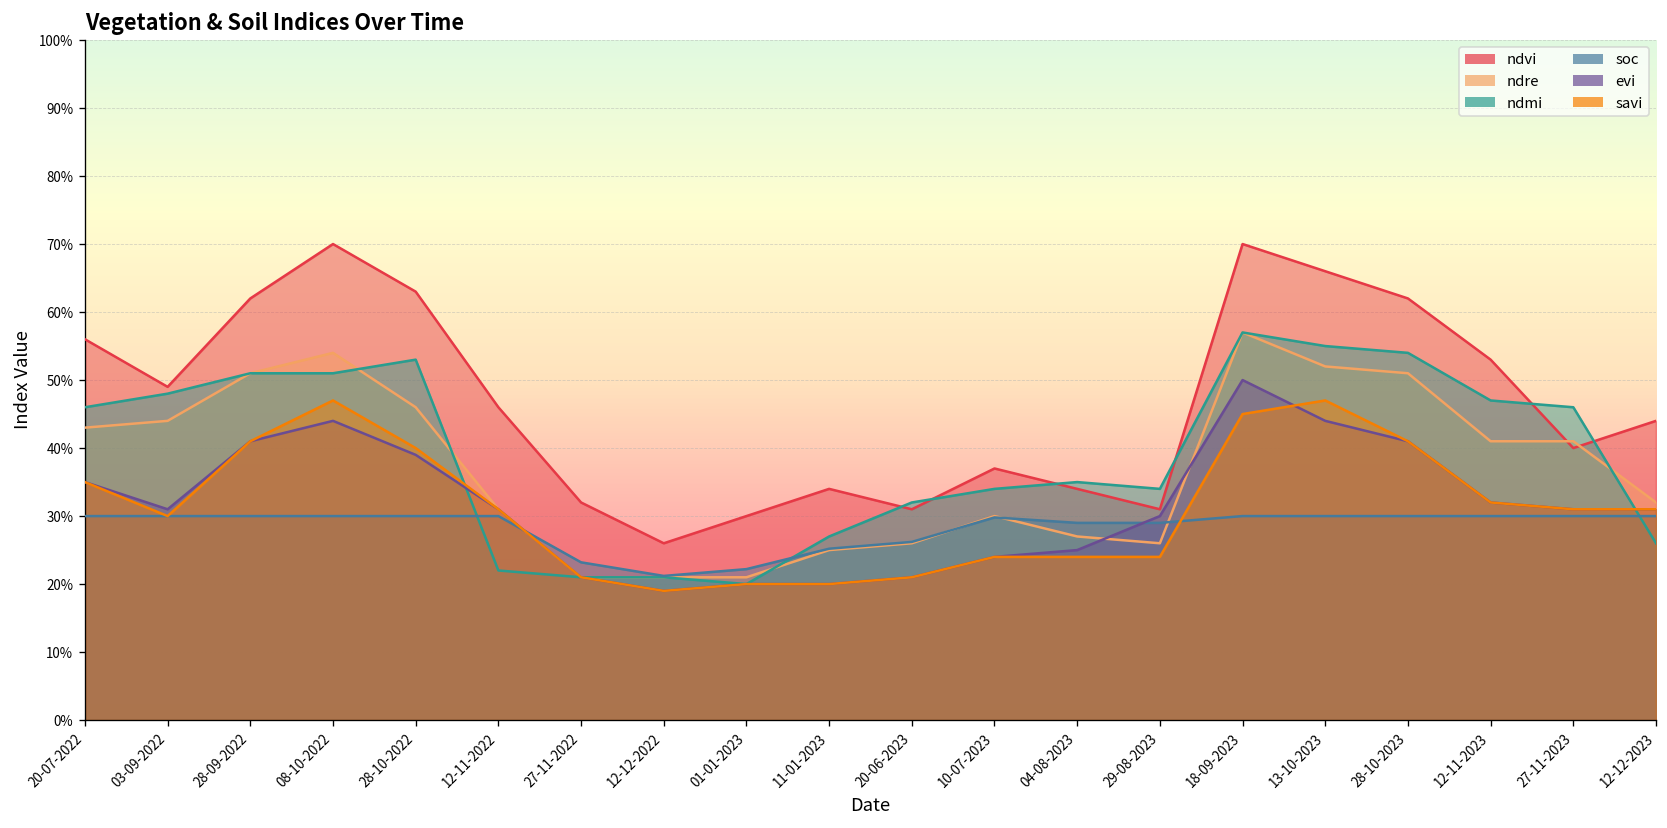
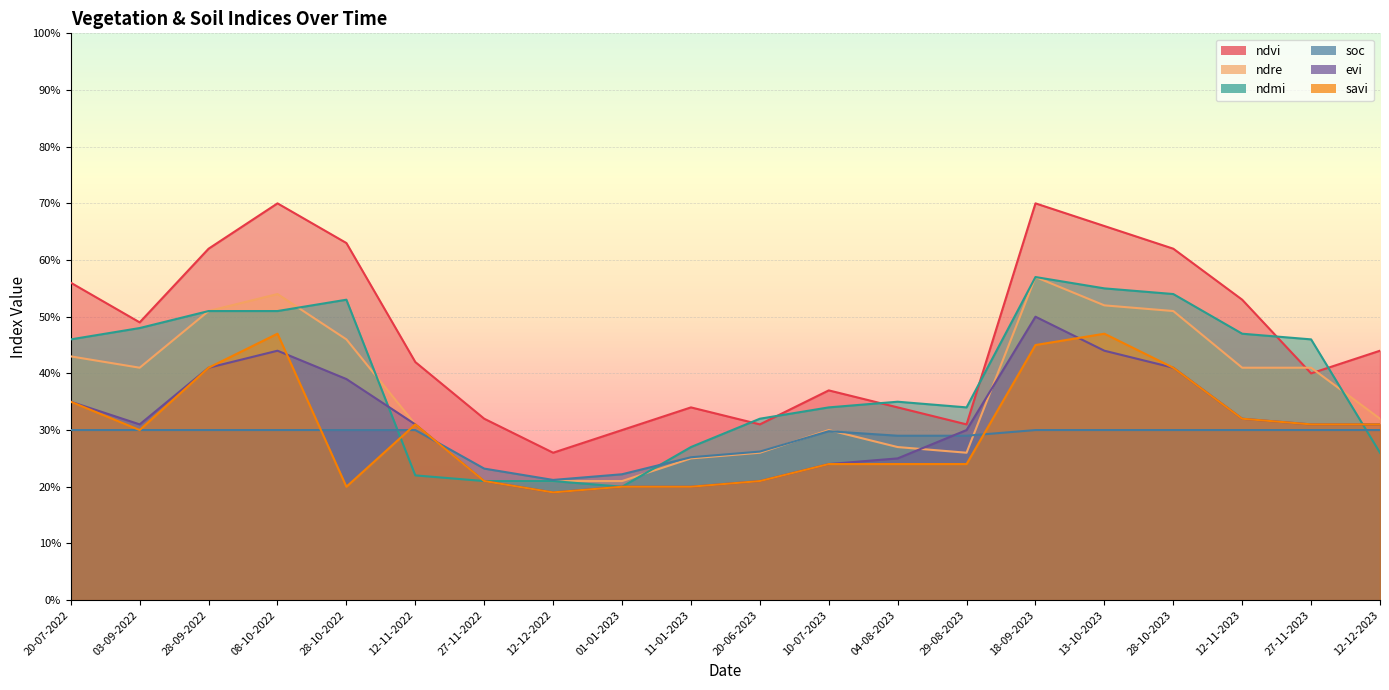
  {
    "ndvi": {
      "20-07-2022": "56%",
      "03-09-2022": "49%",
      "28-09-2022": "62%",
      "08-10-2022": "70%",
      "28-10-2022": "63%",
-     "12-11-2022": "46%",
+     "12-11-2022": "42%",
      "27-11-2022": "32%",
      "12-12-2022": "26%",
      "01-01-2023": "30%",
      "11-01-2023": "34%",
      "20-06-2023": "31%",
      "10-07-2023": "37%",
      "04-08-2023": "34%",
      "29-08-2023": "31%",
      "18-09-2023": "70%",
      "13-10-2023": "66%",
      "28-10-2023": "62%",
      "12-11-2023": "53%",
      "27-11-2023": "40%",
      "12-12-2023": "44%"
    },
    "ndre": {
      "20-07-2022": "43%",
-     "03-09-2022": "44%",
+     "03-09-2022": "41%",
      "08-10-2022": "54%",
      "28-10-2022": "46%",
      "01-01-2023": "21%",
      "04-08-2023": "27%",
      "29-08-2023": "26%",
      "13-10-2023": "52%",
      "28-10-2023": "51%",
      "12-11-2023": "41%",
      "27-11-2023": "41%",
      "12-12-2023": "32%"
    },
    "savi": {
      "08-10-2022": "47%",
-     "28-10-2022": "40%",
+     "28-10-2022": "20%",
      "04-08-2023": "24%",
      "29-08-2023": "24%",
      "18-09-2023": "45%",
      "13-10-2023": "47%"
    }
  }
